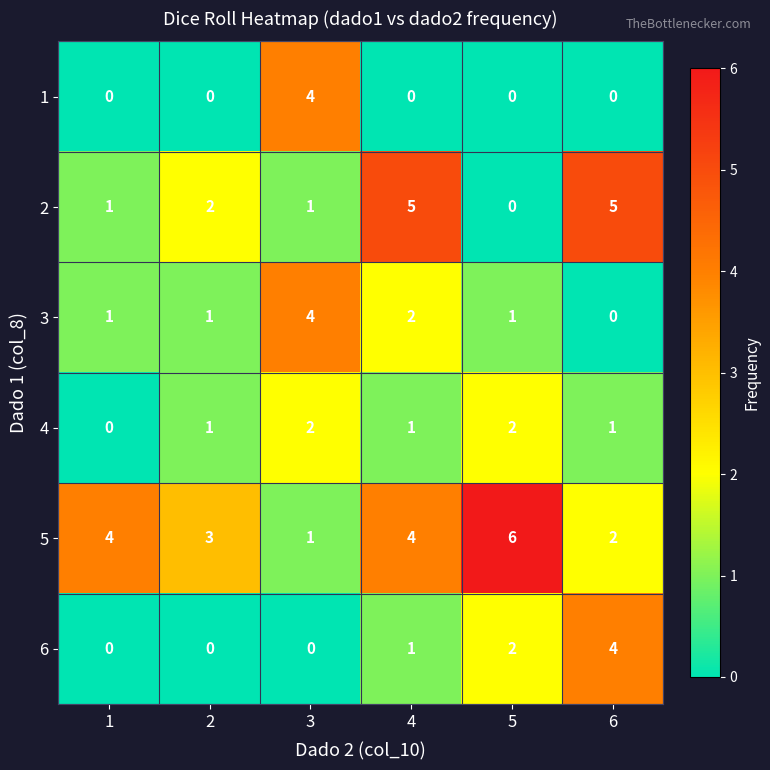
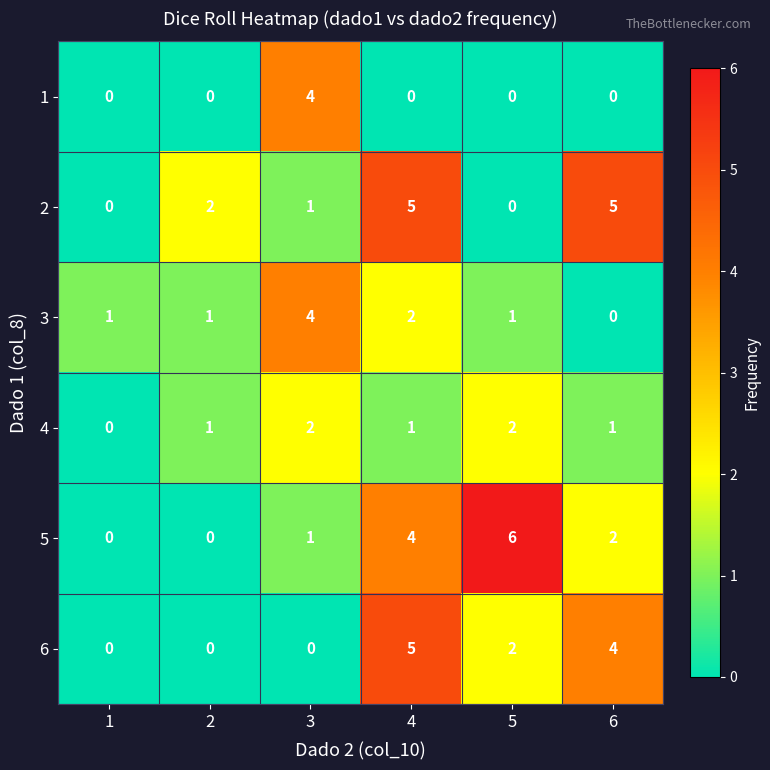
  {
    "1": {
      "1": 0,
      "2": 0,
      "3": 4,
      "4": 0,
      "5": 0,
      "6": 0
    },
    "2": {
-     "1": 1,
+     "1": 0,
      "2": 2,
      "3": 1,
      "4": 5,
      "5": 0,
      "6": 5
    },
    "3": {
      "1": 1,
      "2": 1,
      "3": 4,
      "4": 2,
      "5": 1,
      "6": 0
    },
    "4": {
      "1": 0,
      "2": 1,
      "3": 2,
      "4": 1,
      "5": 2,
      "6": 1
    },
    "5": {
-     "1": 4,
-     "2": 3,
+     "1": 0,
+     "2": 0,
      "3": 1,
      "4": 4,
      "5": 6,
      "6": 2
    },
    "6": {
      "1": 0,
      "2": 0,
      "3": 0,
-     "4": 1,
+     "4": 5,
      "5": 2,
      "6": 4
    }
  }
